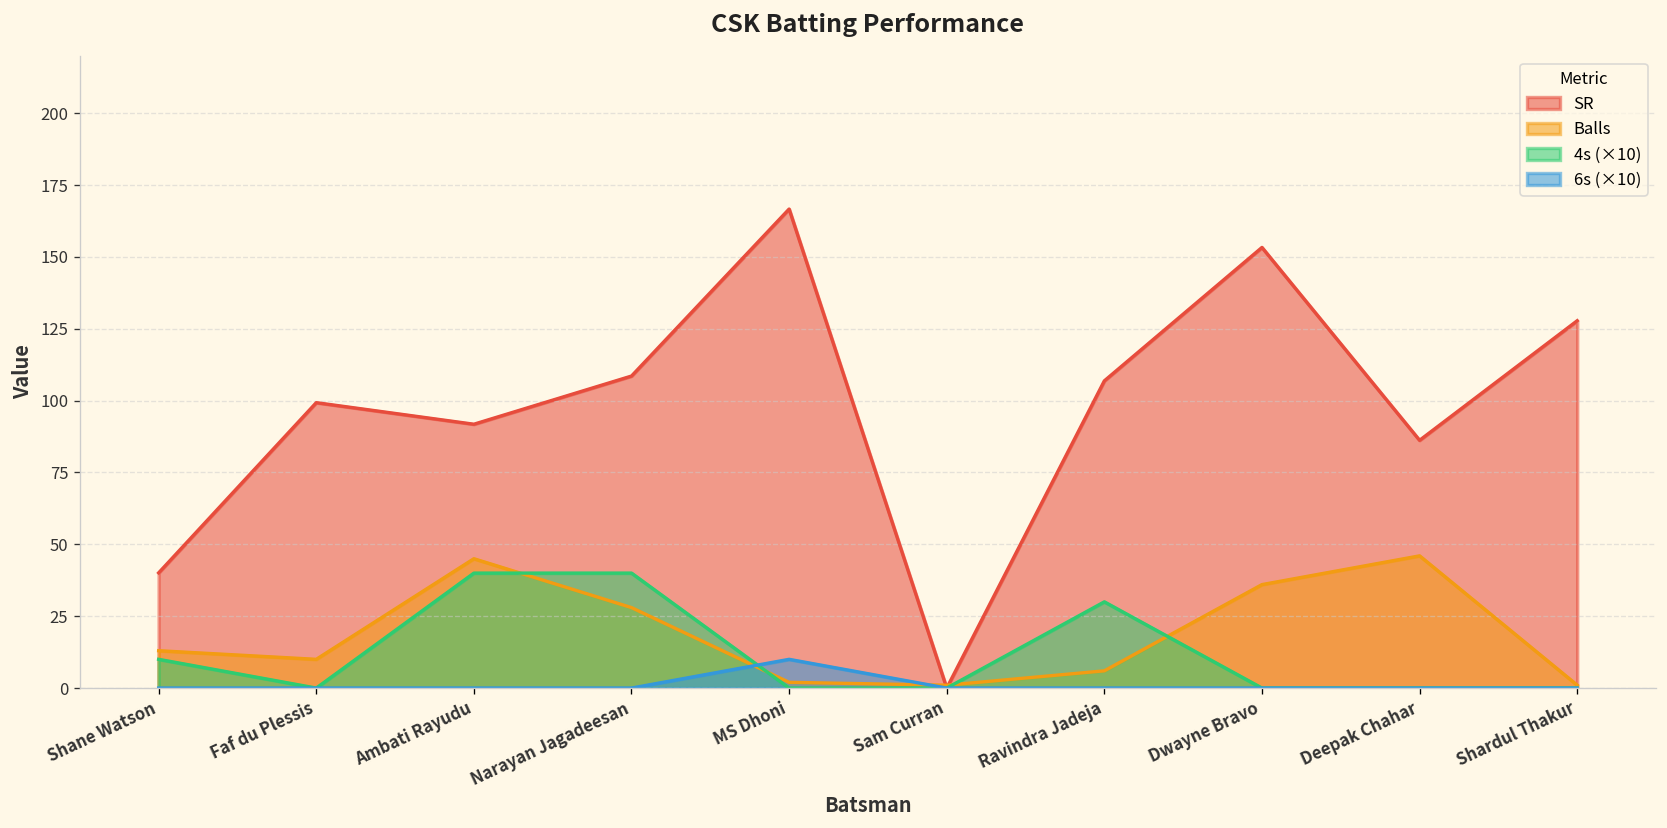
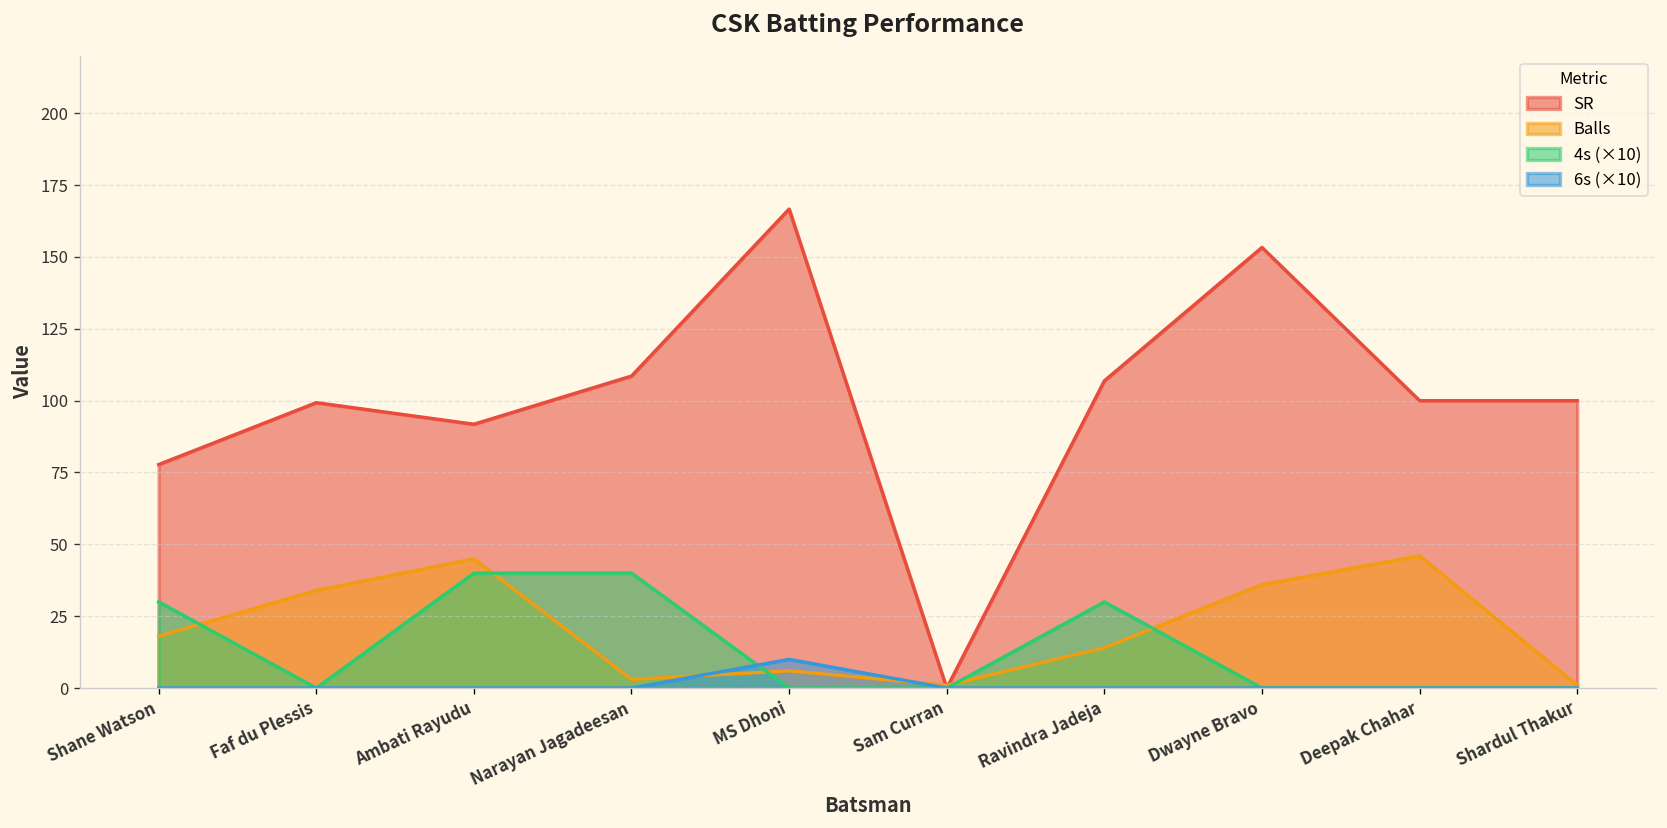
  {
    "SR": {
-     "Shane Watson": 40,
+     "Shane Watson": 78,
      "Faf du Plessis": 99,
      "Ambati Rayudu": 92,
      "Narayan Jagadeesan": 109,
      "MS Dhoni": 167,
      "Ravindra Jadeja": 107,
      "Dwayne Bravo": 153,
-     "Deepak Chahar": 86,
-     "Shardul Thakur": 128
+     "Deepak Chahar": 100,
+     "Shardul Thakur": 100
    },
    "Balls": {
-     "Shane Watson": 13,
-     "Faf du Plessis": 10,
+     "Shane Watson": 18,
+     "Faf du Plessis": 34,
      "Ambati Rayudu": 45,
-     "Narayan Jagadeesan": 28,
-     "MS Dhoni": 2,
-     "Ravindra Jadeja": 6,
+     "Narayan Jagadeesan": 3,
+     "MS Dhoni": 6,
+     "Ravindra Jadeja": 14,
      "Dwayne Bravo": 36,
      "Deepak Chahar": 46
    },
    "4s (×10)": {
-     "Shane Watson": 10,
+     "Shane Watson": 30,
      "Ambati Rayudu": 40,
      "Narayan Jagadeesan": 40,
      "MS Dhoni": 0,
      "Ravindra Jadeja": 30
    },
    "6s (×10)": {
      "Shane Watson": 0,
      "Ambati Rayudu": 0,
      "Narayan Jagadeesan": 0,
      "MS Dhoni": 10,
      "Ravindra Jadeja": 0
    }
  }
